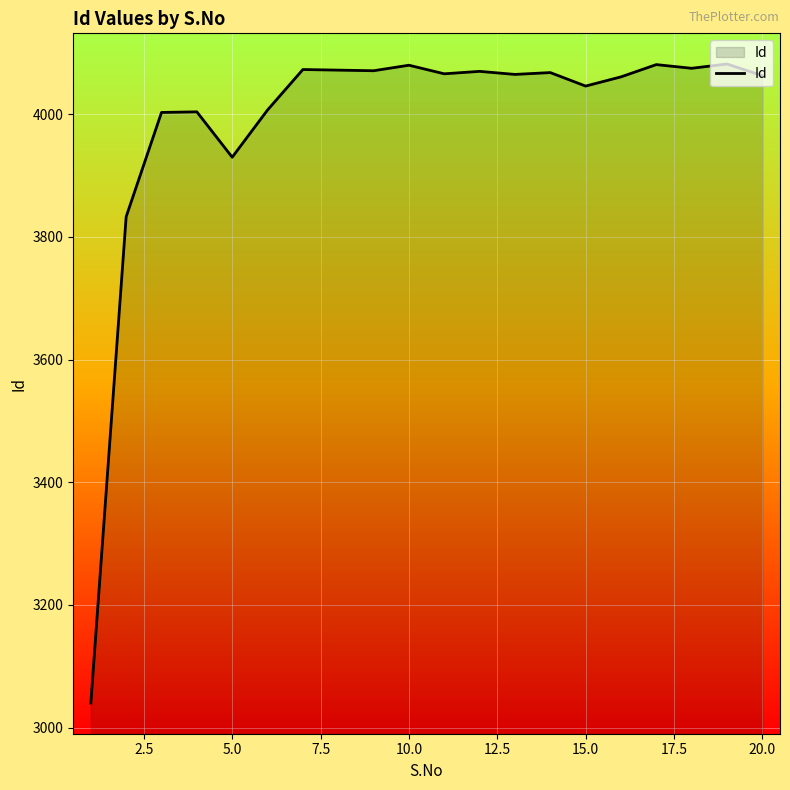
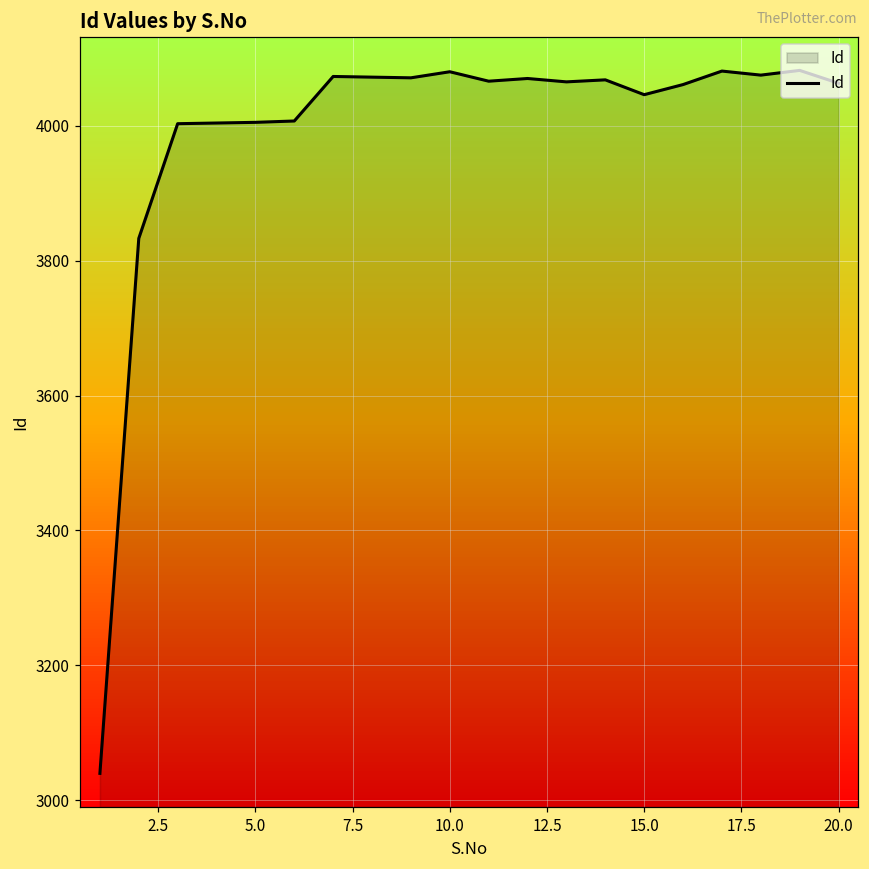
  {
-   "5.0": 3930,
+   "5.0": 4010,
    "10.0": 4080,
    "15.0": 4050
  }
